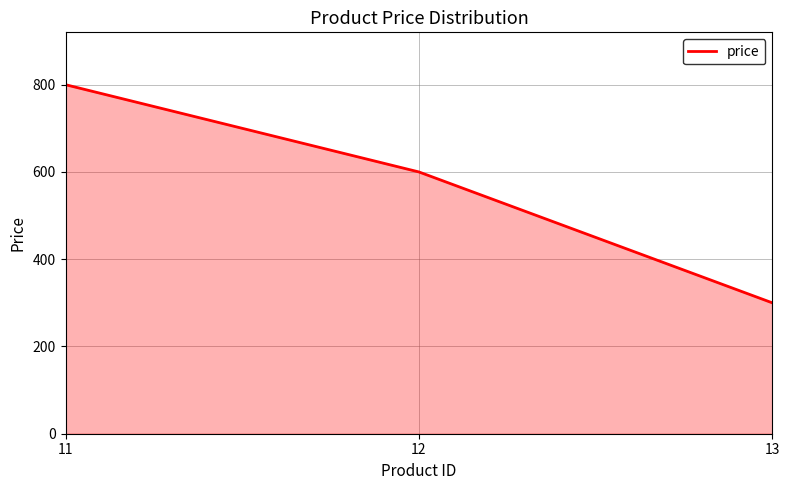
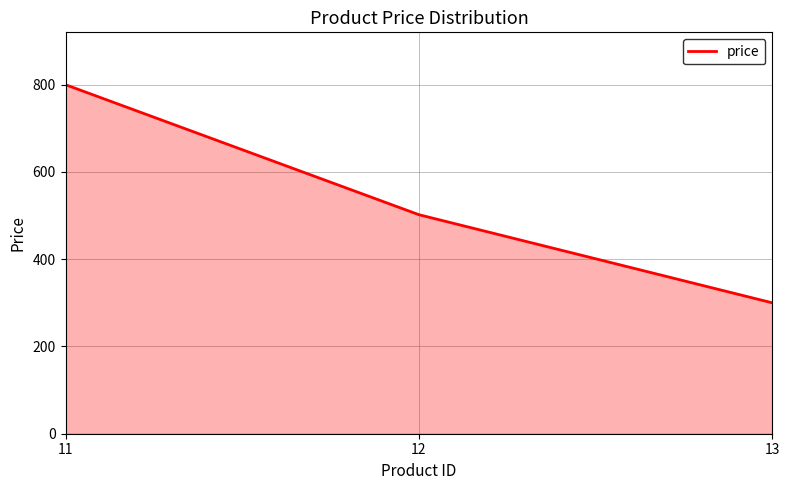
  {
    "11": 800,
-   "12": 600,
+   "12": 500,
    "13": 300
  }
